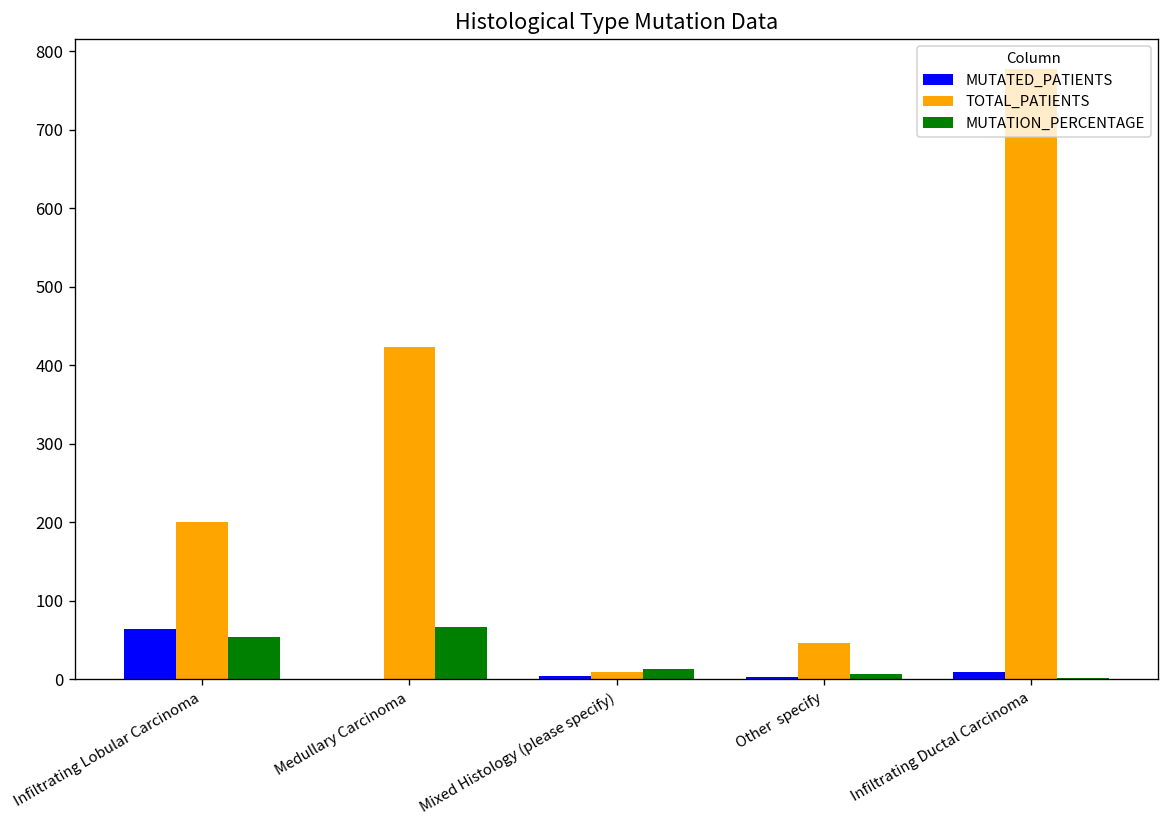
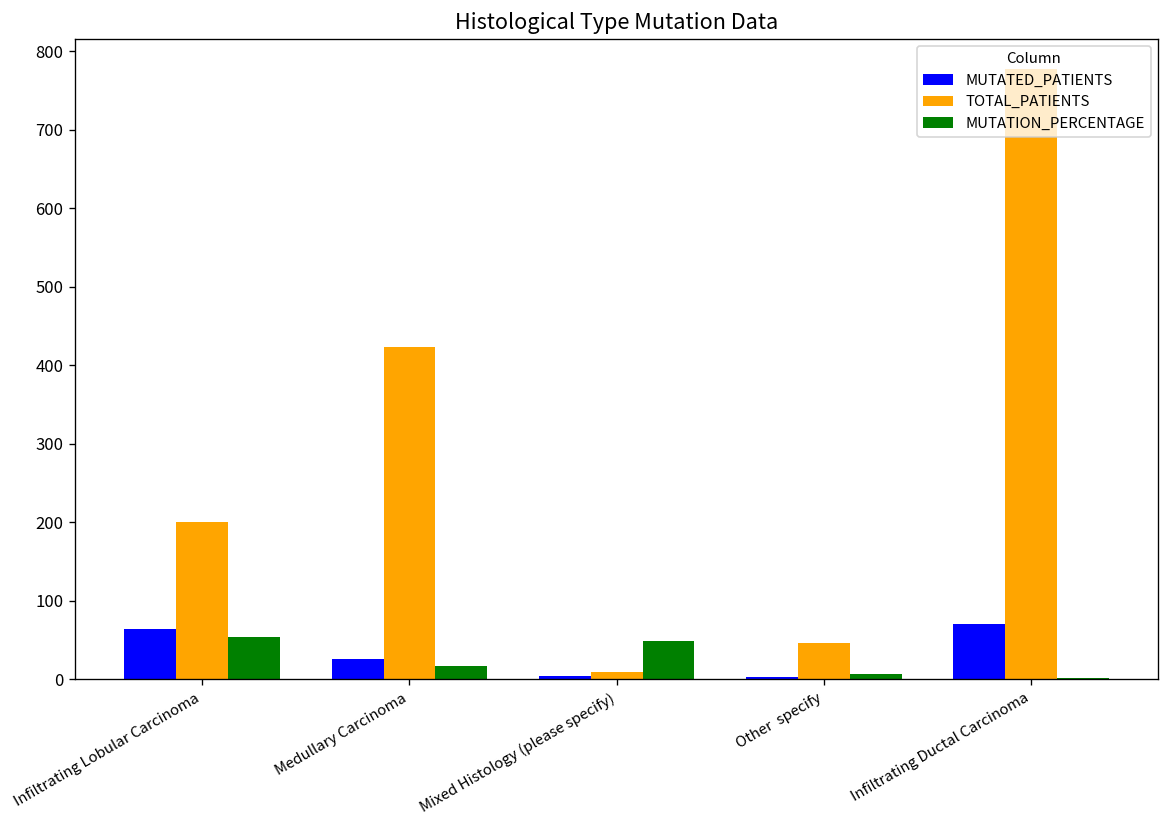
  {
    "MUTATED_PATIENTS": {
      "Infiltrating Lobular Carcinoma": 60,
-     "Medullary Carcinoma": 0,
+     "Medullary Carcinoma": 30,
      "Mixed Histology (please specify)": 0,
-     "Infiltrating Ductal Carcinoma": 10
+     "Infiltrating Ductal Carcinoma": 70
    },
    "TOTAL_PATIENTS": {
      "Infiltrating Lobular Carcinoma": 200,
      "Medullary Carcinoma": 420,
      "Mixed Histology (please specify)": 10,
      "Other specify": 50
    },
    "MUTATION_PERCENTAGE": {
      "Infiltrating Lobular Carcinoma": 50,
-     "Medullary Carcinoma": 70,
-     "Mixed Histology (please specify)": 10,
+     "Medullary Carcinoma": 20,
+     "Mixed Histology (please specify)": 50,
      "Other specify": 10
    }
  }
